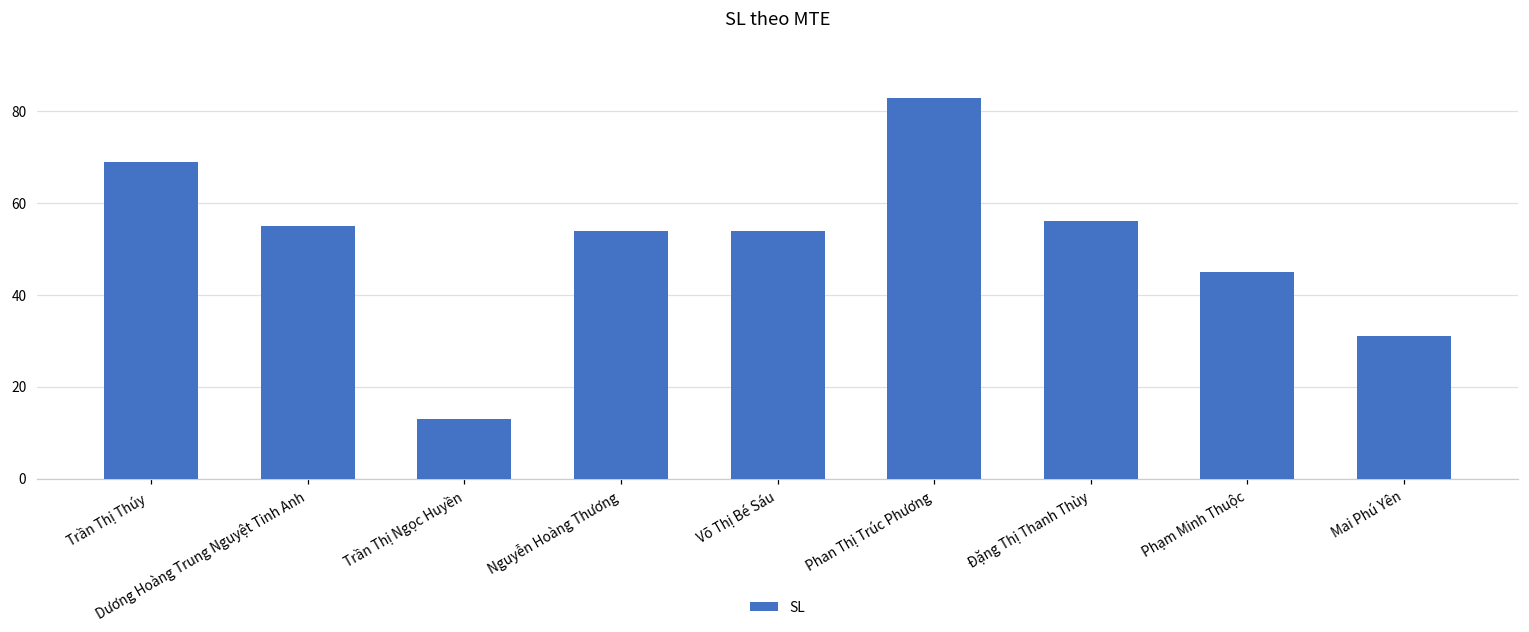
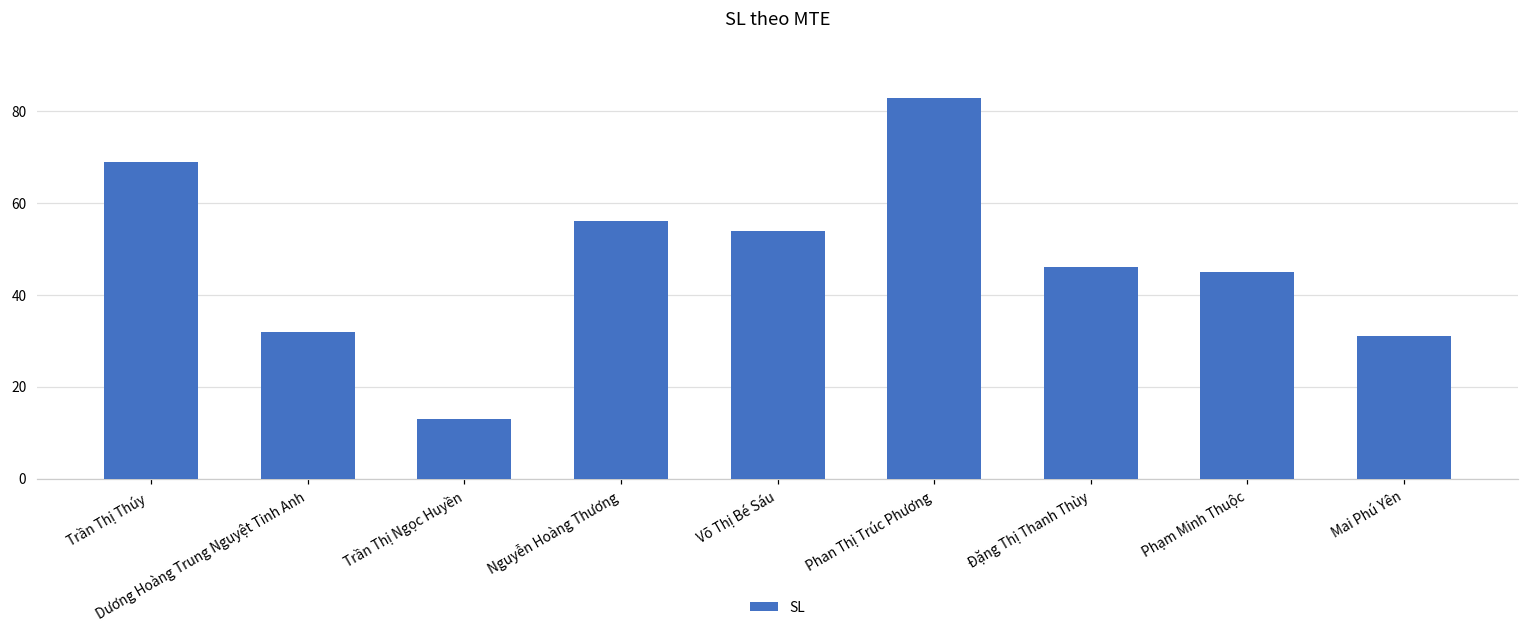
  {
    "Trần Thị Thúy": 69,
-   "Dương Hoàng Trung Nguyệt Tinh Anh": 55,
+   "Dương Hoàng Trung Nguyệt Tinh Anh": 32,
    "Trần Thị Ngọc Huyền": 13,
-   "Nguyễn Hoàng Thương": 54,
+   "Nguyễn Hoàng Thương": 56,
    "Võ Thị Bé Sáu": 54,
    "Phan Thị Trúc Phương": 83,
-   "Đặng Thị Thanh Thùy": 56,
+   "Đặng Thị Thanh Thùy": 46,
    "Phạm Minh Thuộc": 45,
    "Mai Phú Yên": 31
  }
